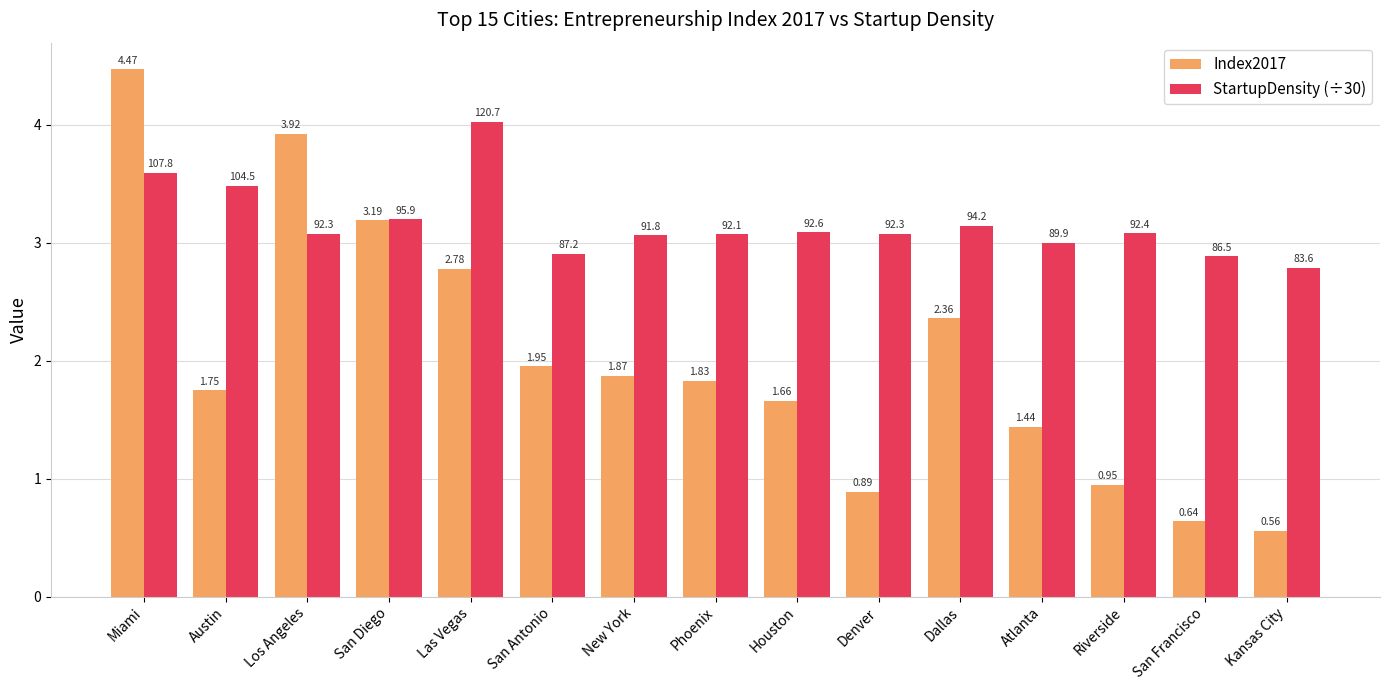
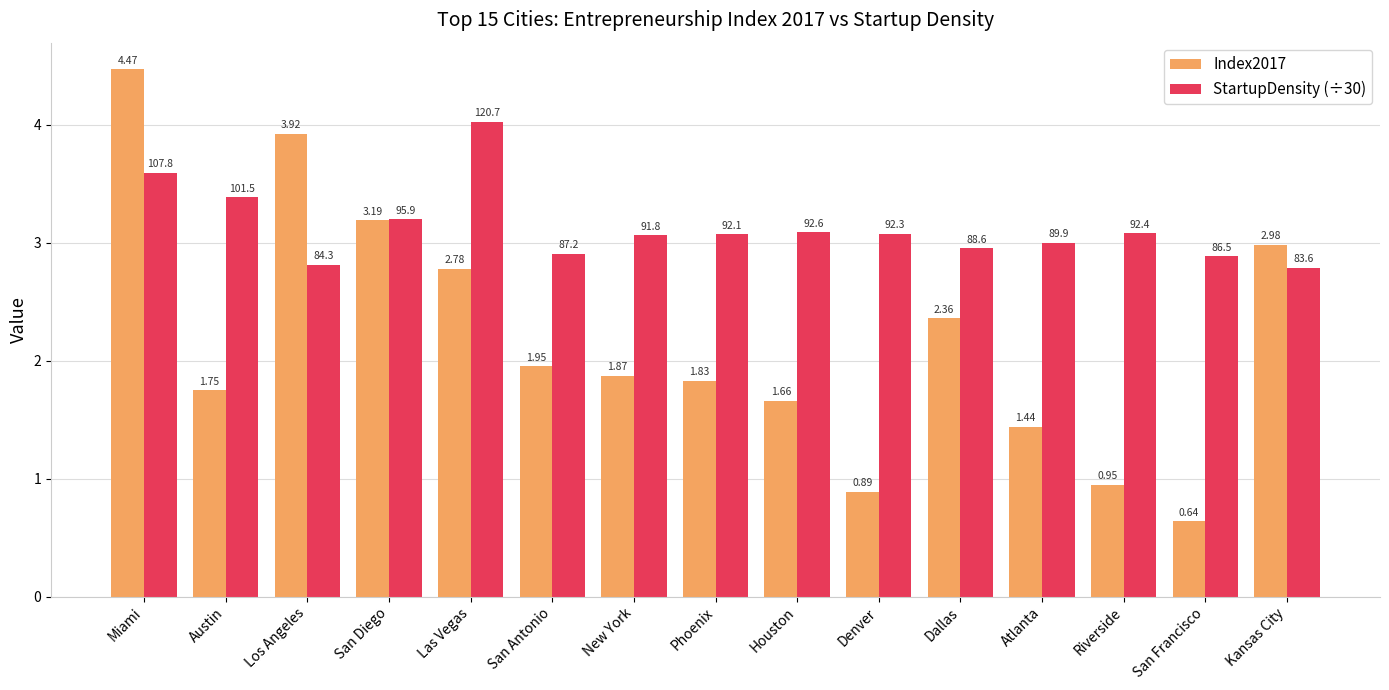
  {
    "Index2017": {
      "Miami": 4.47,
      "Austin": 1.75,
      "Los Angeles": 3.92,
      "San Diego": 3.19,
      "Las Vegas": 2.78,
      "San Antonio": 1.95,
      "New York": 1.87,
      "Phoenix": 1.83,
      "Houston": 1.66,
      "Denver": 0.89,
      "Dallas": 2.36,
      "Atlanta": 1.44,
      "Riverside": 0.95,
      "San Francisco": 0.64,
-     "Kansas City": 0.56
+     "Kansas City": 2.98
    },
    "StartupDensity (÷30)": {
-     "Austin": 104.5,
-     "Los Angeles": 92.3,
-     "Dallas": 94.2
+     "Austin": 101.5,
+     "Los Angeles": 84.3,
+     "Dallas": 88.6
    }
  }
